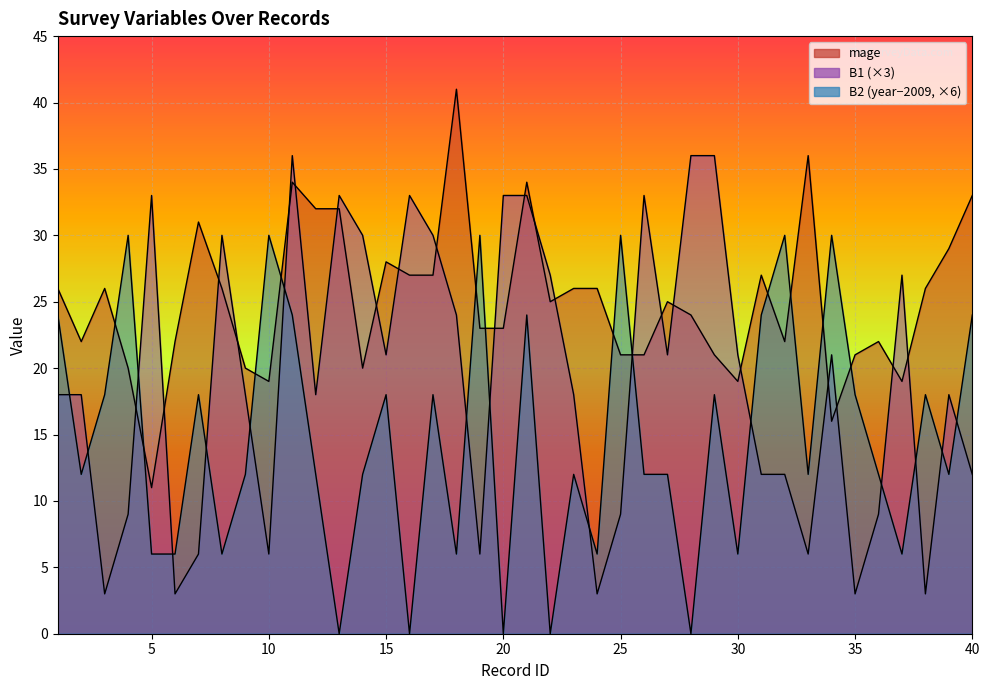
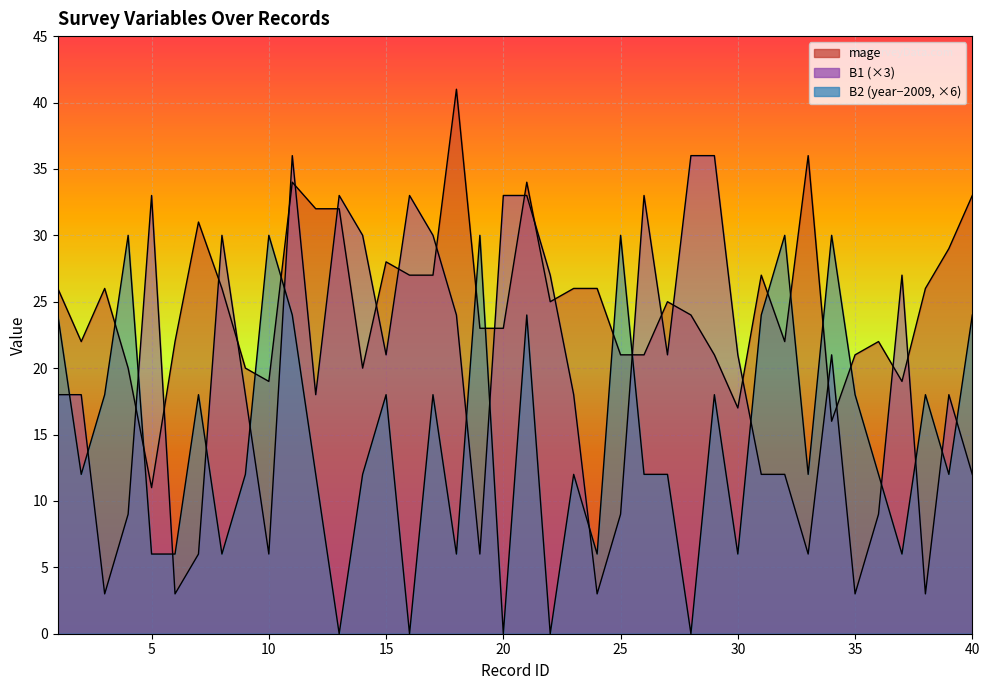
  {
    "mage": {
      "5": 11,
      "10": 19,
      "15": 28,
      "20": 23,
      "25": 21,
-     "30": 19,
+     "30": 17,
      "35": 21,
      "40": 33
    },
    "B1 (×3)": {
      "5": 33,
      "10": 6,
      "15": 21,
      "20": 33,
      "25": 9,
      "30": 21,
      "35": 3,
      "40": 12
    }
  }
